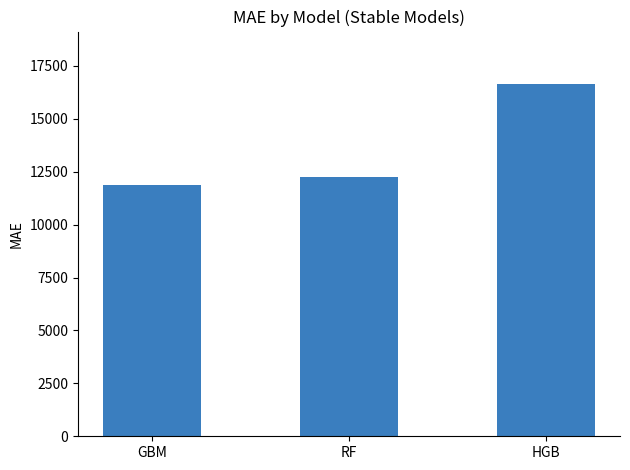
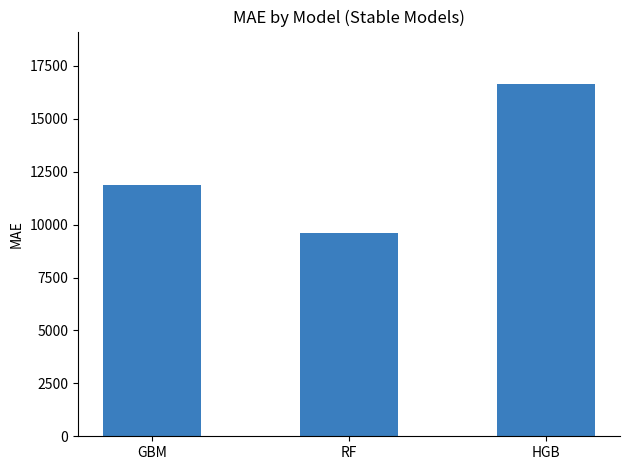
  {
    "GBM": 11900,
-   "RF": 12300,
+   "RF": 9600,
    "HGB": 16600
  }
